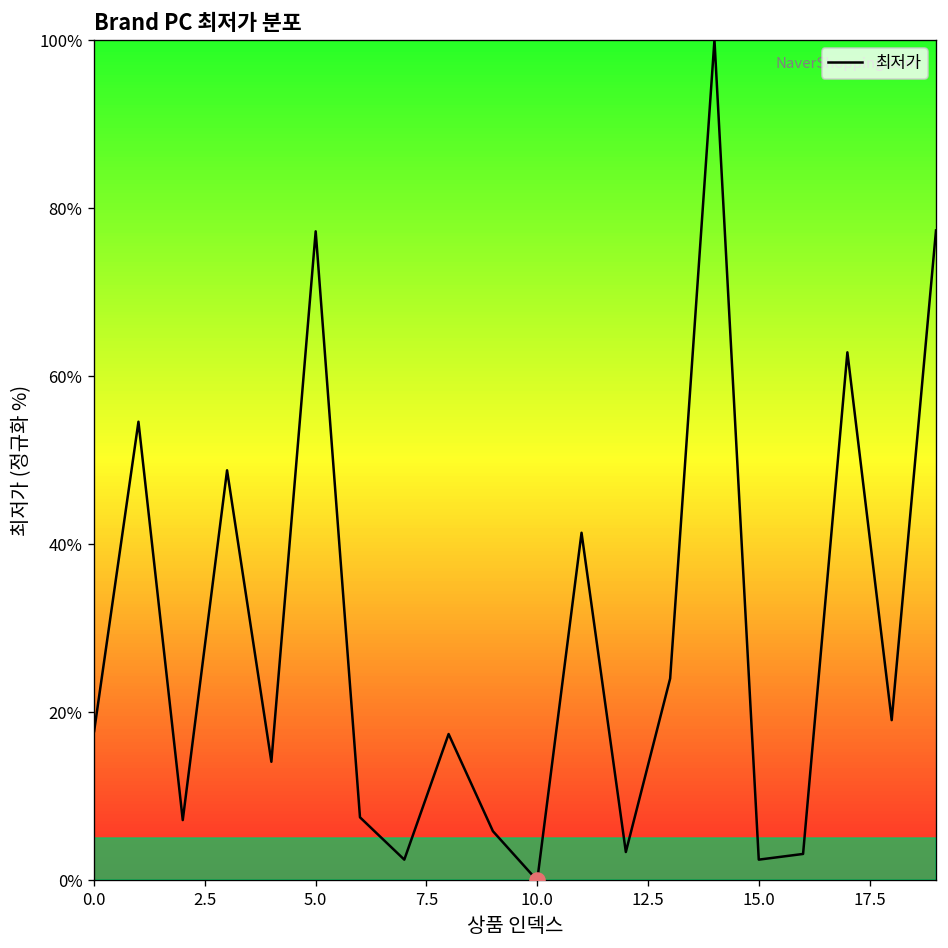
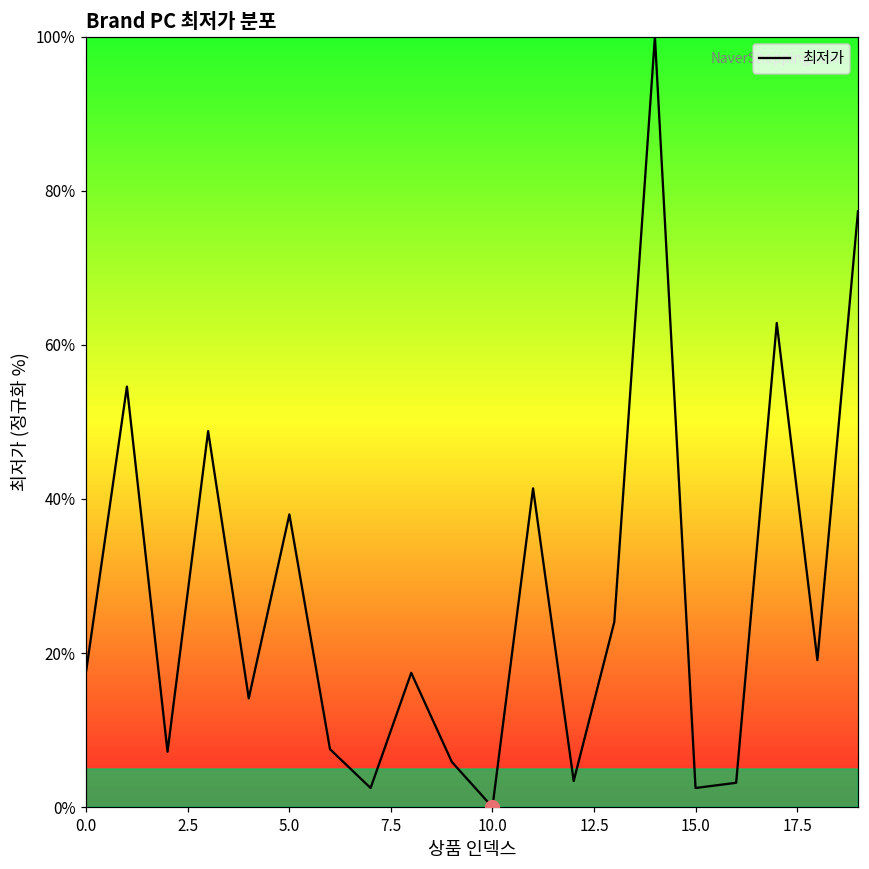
  {
    "최저가": {
      "0.0": "18%",
-     "5.0": "77%"
+     "5.0": "38%"
    }
  }
